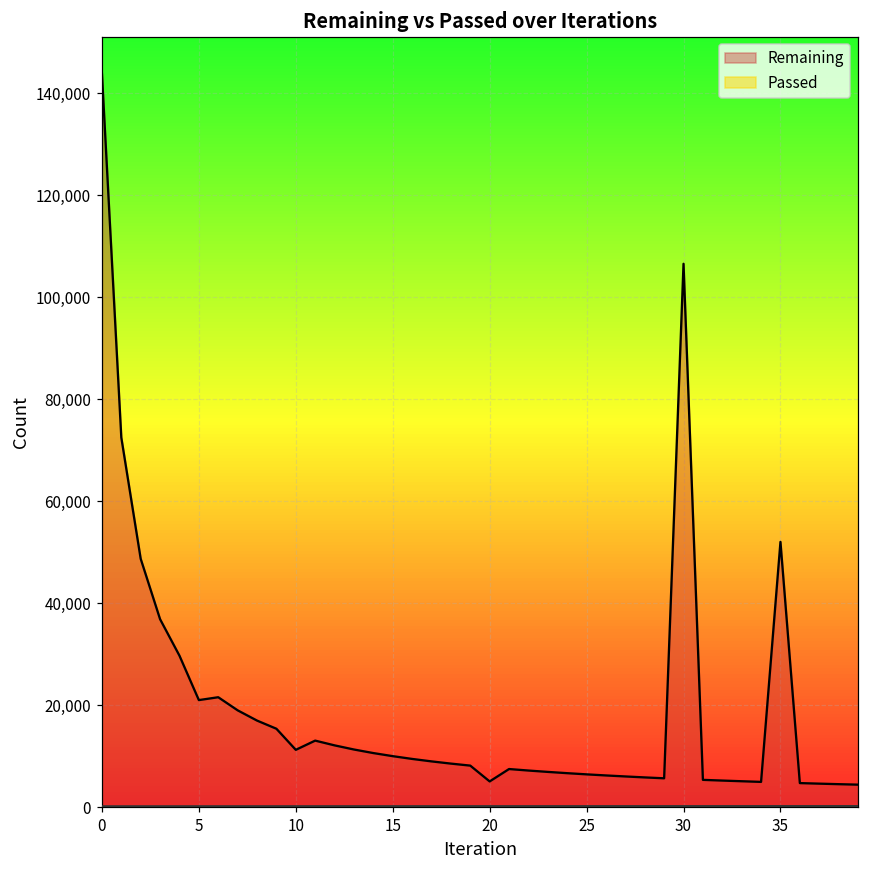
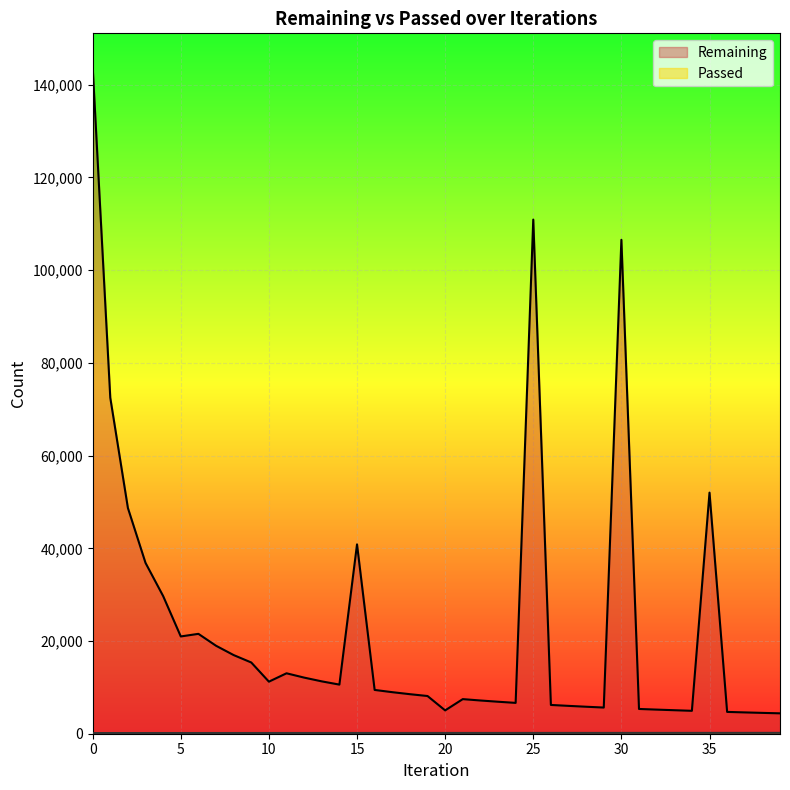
  {
    "Remaining": {
      "0": "144,000",
      "5": "21,000",
      "10": "11,000",
-     "15": "10,000",
+     "15": "41,000",
      "20": "5,000",
-     "25": "6,000",
+     "25": "111,000",
      "30": "107,000",
      "35": "52,000"
    },
    "Passed": {
      "0": "0",
      "5": "0",
      "10": "0",
      "15": "0",
      "20": "0",
      "25": "0",
      "30": "0",
      "35": "0"
    }
  }
